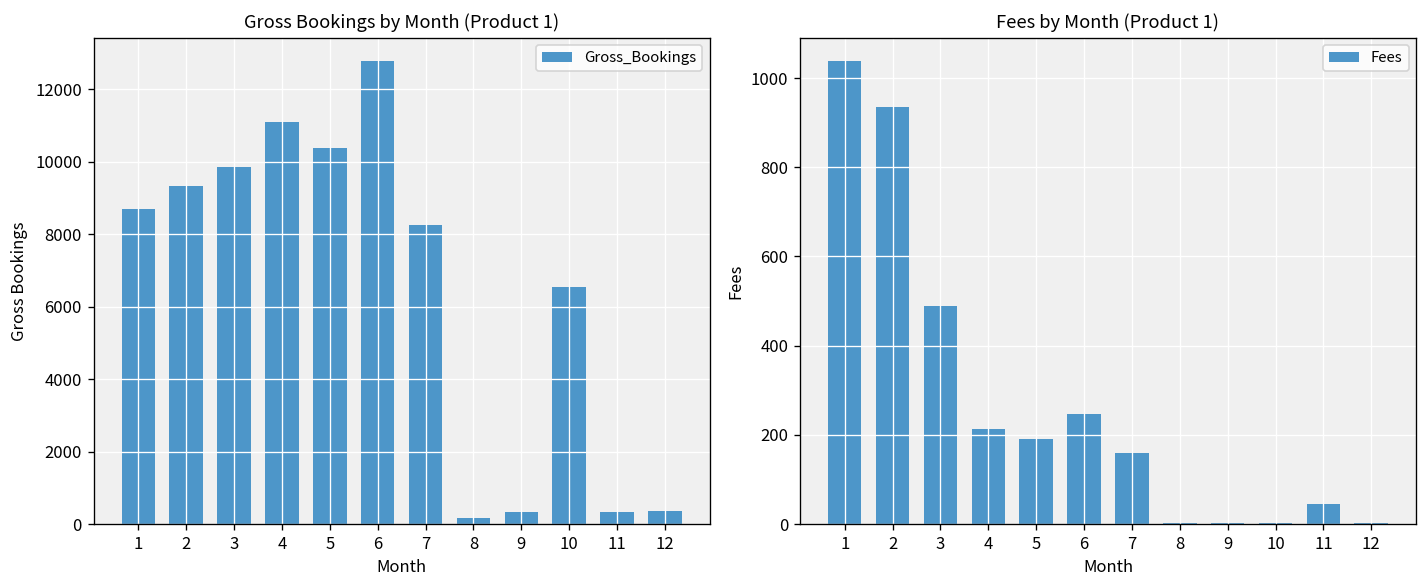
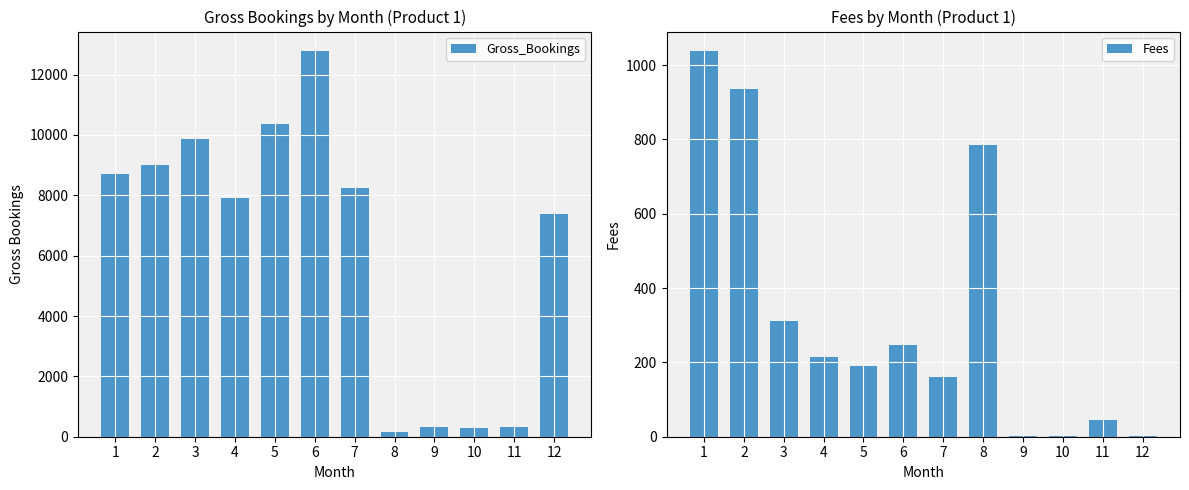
  {
    "Gross Bookings by Month (Product 1)": {
      "1": 8700,
-     "2": 9300,
+     "2": 9000,
      "3": 9800,
-     "4": 11100,
+     "4": 7900,
      "5": 10400,
      "6": 12800,
      "7": 8300,
      "8": 200,
      "9": 300,
-     "10": 6500,
+     "10": 300,
      "11": 300,
-     "12": 400
+     "12": 7400
    },
    "Fees by Month (Product 1)": {
      "1": 1040,
      "2": 940,
-     "3": 490,
+     "3": 310,
      "4": 210,
      "5": 190,
      "6": 250,
      "7": 160,
-     "8": 0,
+     "8": 780,
      "11": 50
    }
  }
